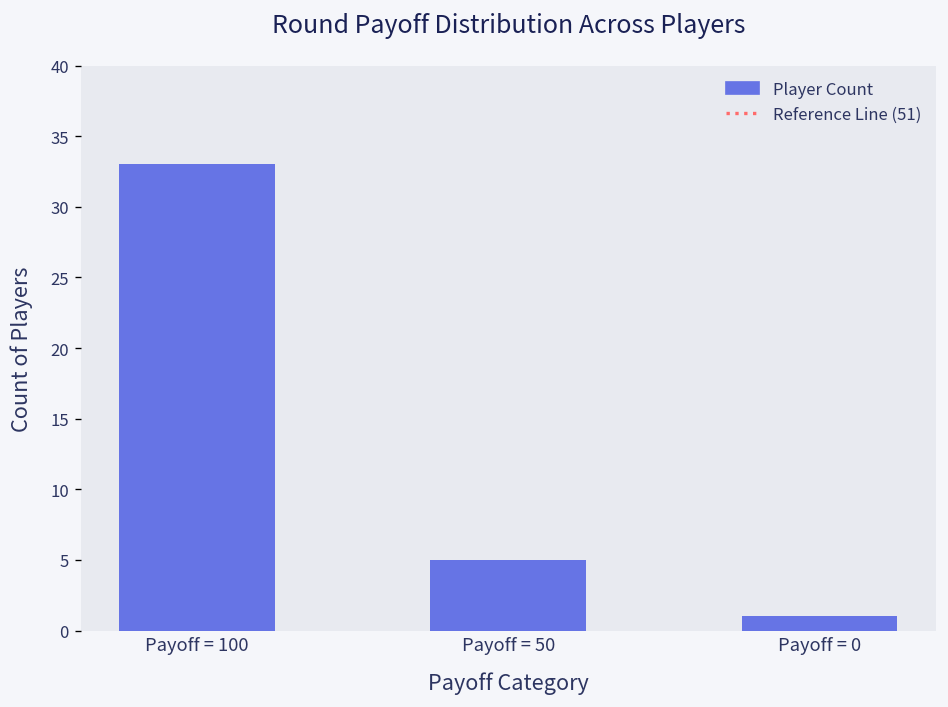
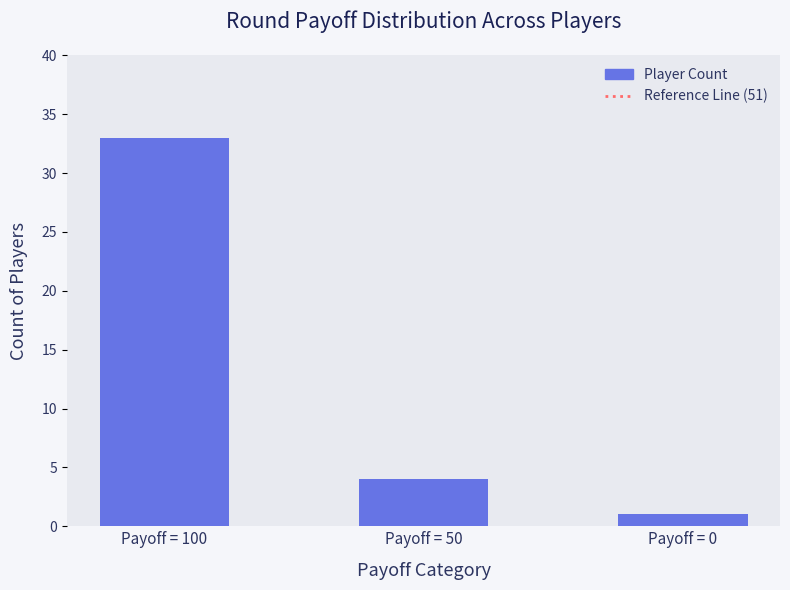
  {
    "Payoff = 100": 33,
-   "Payoff = 50": 5,
+   "Payoff = 50": 4,
    "Payoff = 0": 1
  }
